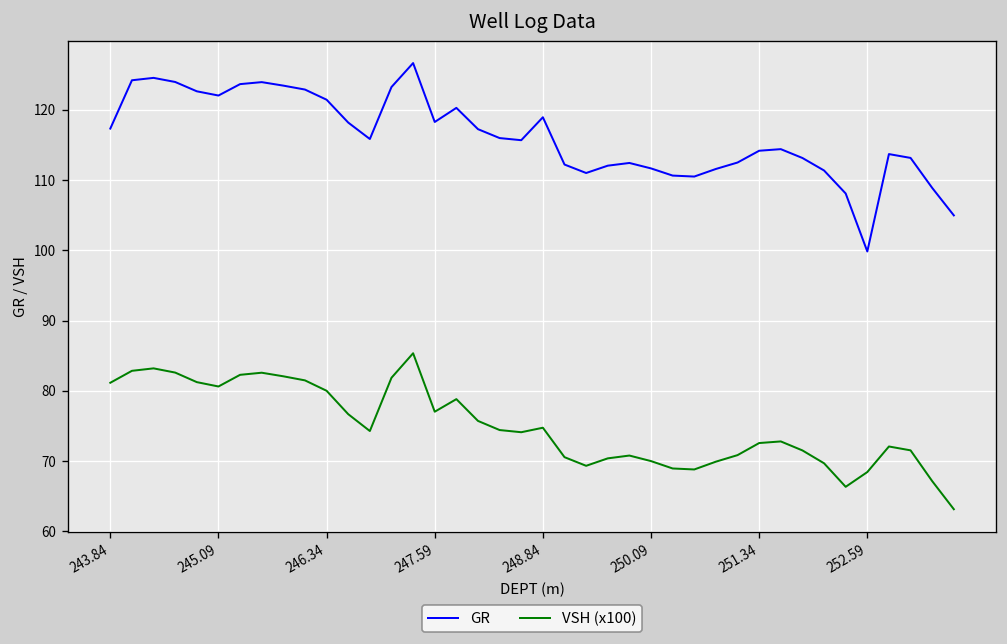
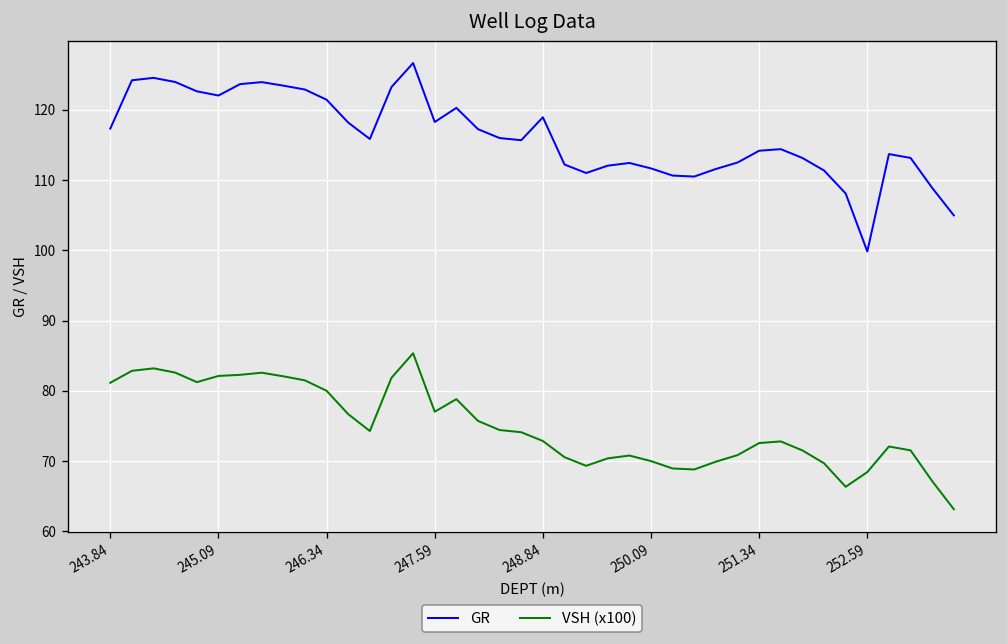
  {
    "GR": {
      "243.84": 117,
      "245.09": 122,
      "246.34": 121,
      "247.59": 118,
      "248.84": 119,
      "250.09": 112,
      "251.34": 114,
      "252.59": 100
    },
    "VSH (x100)": {
      "243.84": 81,
-     "245.09": 81,
+     "245.09": 82,
      "246.34": 80,
      "247.59": 77,
-     "248.84": 75,
+     "248.84": 73,
      "250.09": 70,
      "251.34": 73,
      "252.59": 68
    }
  }
